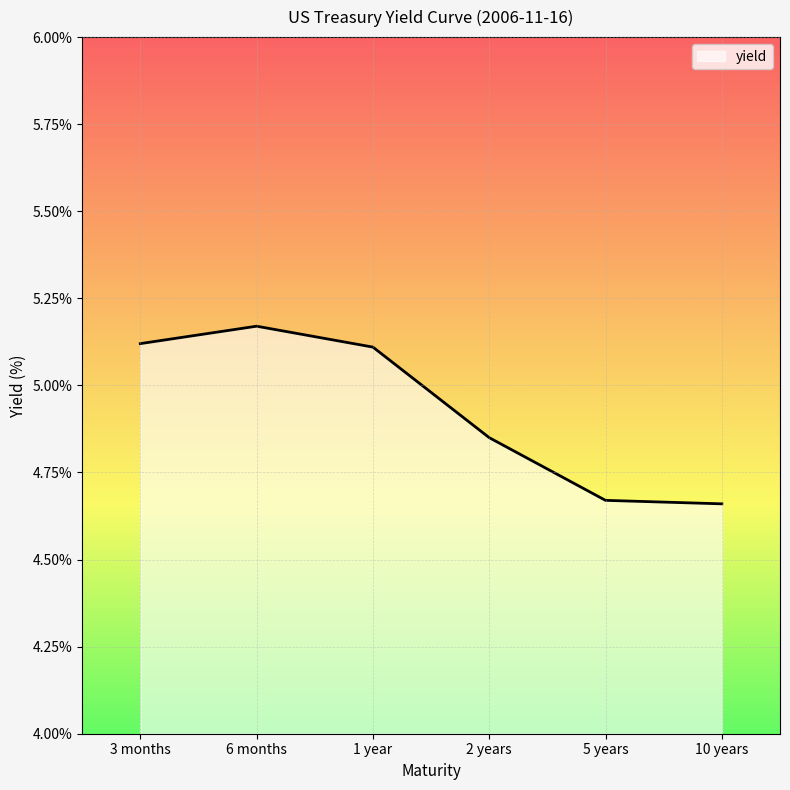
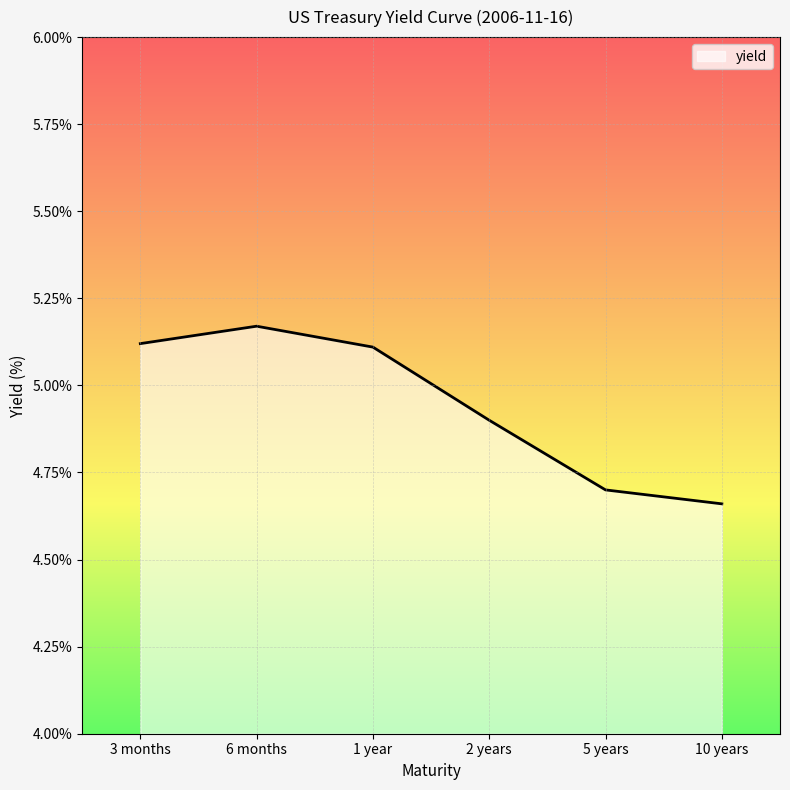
  {
    "3 months": "5.12%",
    "6 months": "5.17%",
    "1 year": "5.11%",
-   "2 years": "4.85%",
-   "5 years": "4.67%",
+   "2 years": "4.90%",
+   "5 years": "4.70%",
    "10 years": "4.66%"
  }
